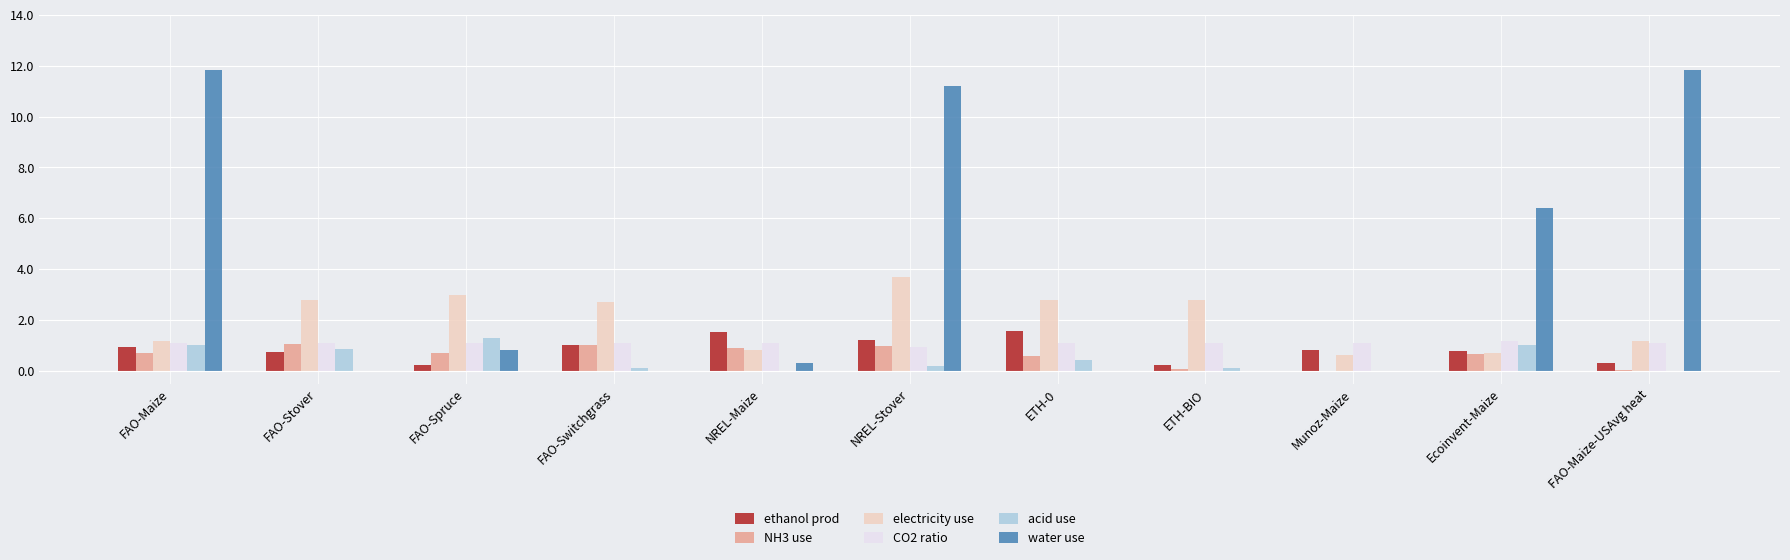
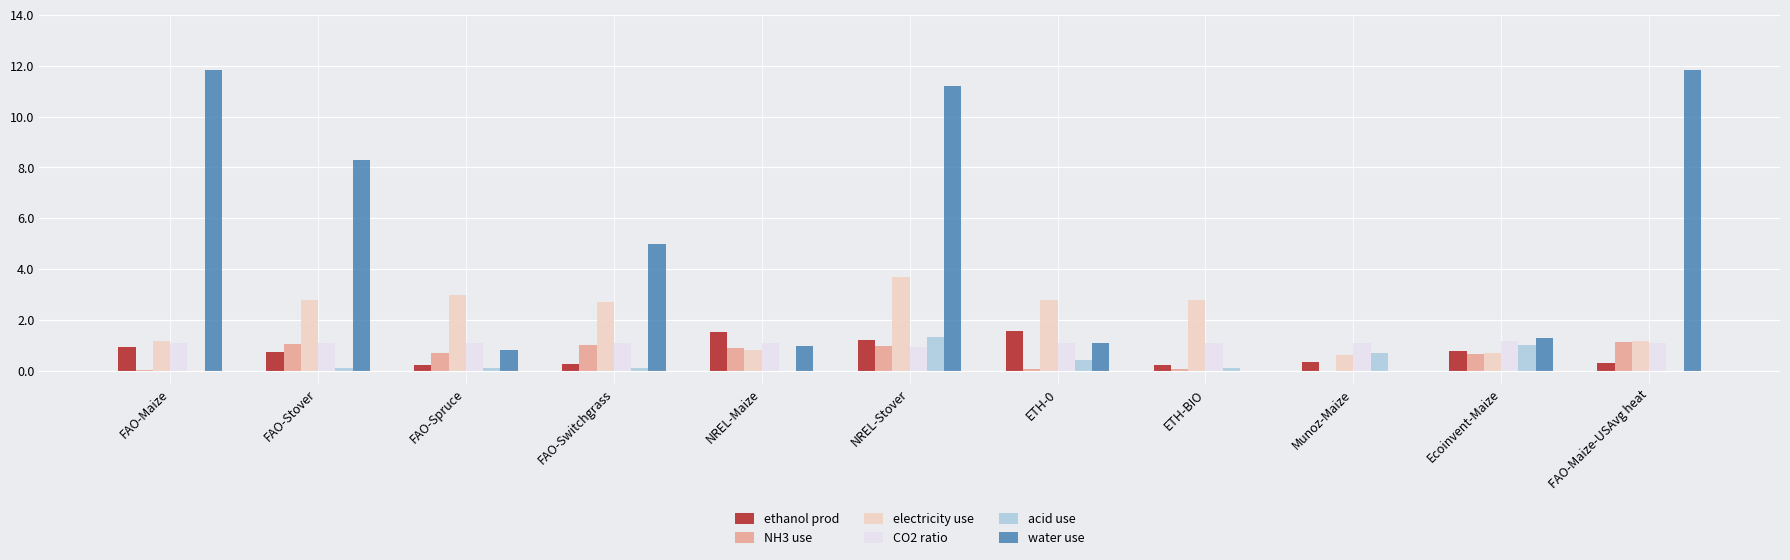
  {
    "ethanol prod": {
      "FAO-Maize": 0.9,
      "FAO-Stover": 0.8,
      "FAO-Spruce": 0.2,
-     "FAO-Switchgrass": 1.0,
+     "FAO-Switchgrass": 0.3,
      "NREL-Maize": 1.5,
      "NREL-Stover": 1.2,
      "ETH-0": 1.6,
      "ETH-BIO": 0.2,
-     "Munoz-Maize": 0.8,
+     "Munoz-Maize": 0.3,
      "Ecoinvent-Maize": 0.8,
      "FAO-Maize-USAvg heat": 0.3
    },
    "NH3 use": {
-     "FAO-Maize": 0.7,
+     "FAO-Maize": 0.0,
      "FAO-Stover": 1.1,
      "FAO-Spruce": 0.7,
      "FAO-Switchgrass": 1.0,
      "NREL-Maize": 0.9,
      "NREL-Stover": 1.0,
-     "ETH-0": 0.6,
+     "ETH-0": 0.1,
      "Munoz-Maize": 0.0,
      "Ecoinvent-Maize": 0.7,
-     "FAO-Maize-USAvg heat": 0.0
+     "FAO-Maize-USAvg heat": 1.1
    },
    "acid use": {
-     "FAO-Maize": 1,
-     "FAO-Stover": 0.9,
-     "FAO-Spruce": 1.3,
+     "FAO-Maize": 0,
+     "FAO-Stover": 0.1,
+     "FAO-Spruce": 0.1,
      "FAO-Switchgrass": 0.1,
-     "NREL-Stover": 0.2,
+     "NREL-Stover": 1.3,
      "ETH-0": 0.4,
      "ETH-BIO": 0.1,
-     "Munoz-Maize": 0.0,
+     "Munoz-Maize": 0.7,
      "Ecoinvent-Maize": 1.0,
      "FAO-Maize-USAvg heat": 0.0
    },
    "water use": {
      "FAO-Maize": 11.8,
-     "FAO-Stover": 0.0,
+     "FAO-Stover": 8.3,
      "FAO-Spruce": 0.8,
-     "FAO-Switchgrass": 0,
-     "NREL-Maize": 0.3,
+     "FAO-Switchgrass": 5,
+     "NREL-Maize": 1.0,
      "NREL-Stover": 11.2,
-     "ETH-0": 0.0,
+     "ETH-0": 1.1,
      "ETH-BIO": 0.0,
      "Munoz-Maize": 0.0,
-     "Ecoinvent-Maize": 6.4,
+     "Ecoinvent-Maize": 1.3,
      "FAO-Maize-USAvg heat": 11.8
    }
  }
